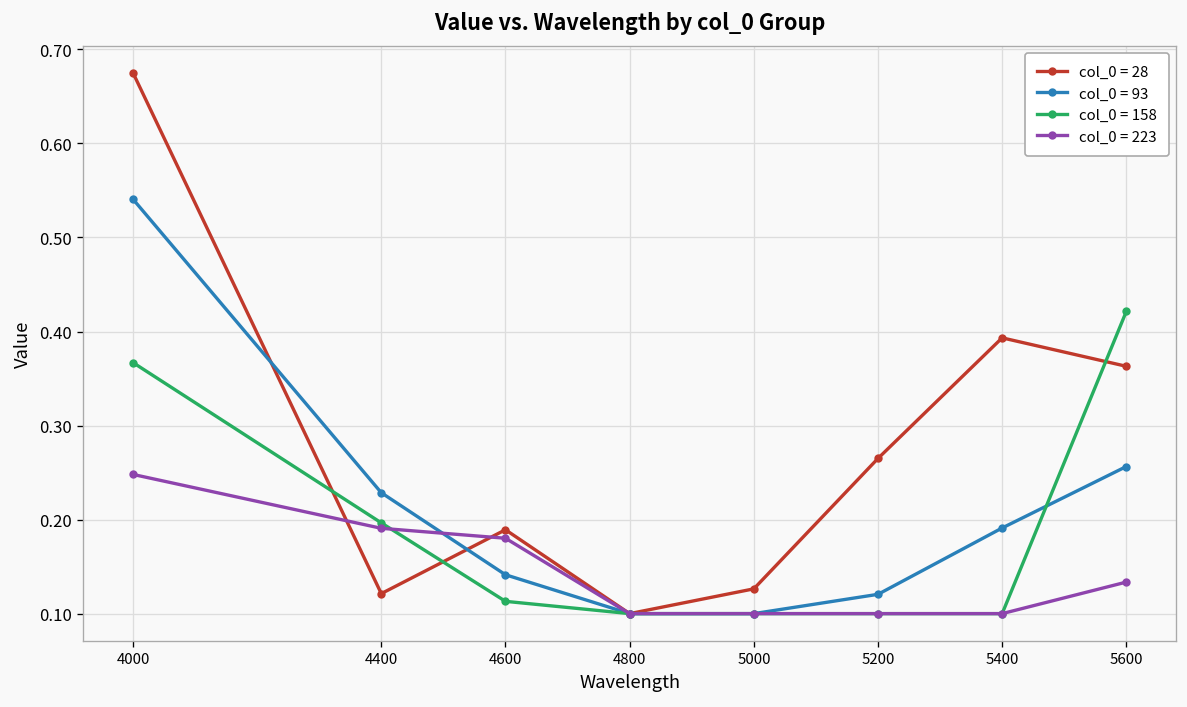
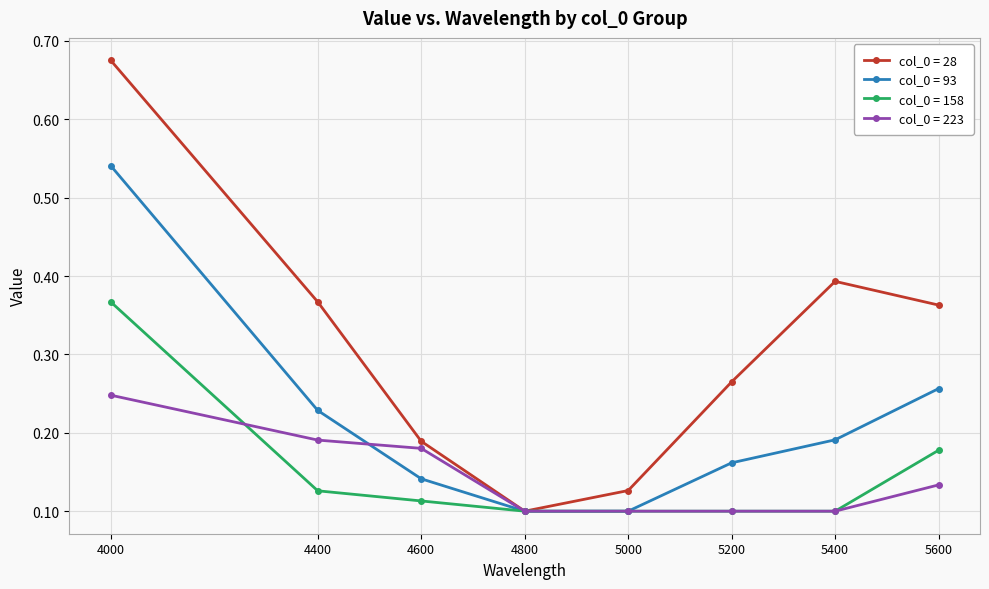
  {
    "col_0 = 28": {
      "4000": 0.68,
-     "4400": 0.12,
+     "4400": 0.37,
      "4600": 0.19,
      "5000": 0.13,
      "5200": 0.27,
      "5400": 0.39,
      "5600": 0.36
    },
    "col_0 = 93": {
      "4000": 0.54,
      "4400": 0.23,
      "4600": 0.14,
-     "5200": 0.12,
+     "5200": 0.16,
      "5400": 0.19,
      "5600": 0.26
    },
    "col_0 = 158": {
      "4000": 0.37,
-     "4400": 0.20,
+     "4400": 0.13,
      "4600": 0.11,
-     "5600": 0.42
+     "5600": 0.18
    },
    "col_0 = 223": {
      "4000": 0.25,
      "4400": 0.19,
      "4600": 0.18,
      "5600": 0.13
    }
  }
